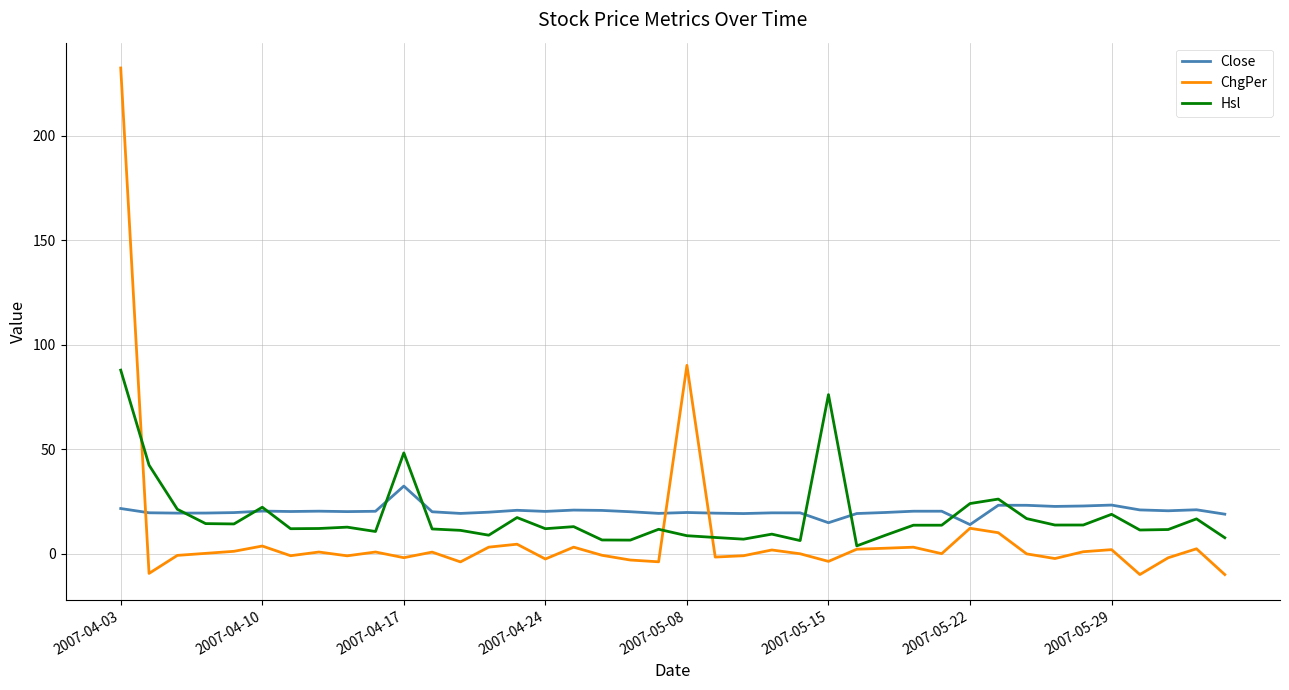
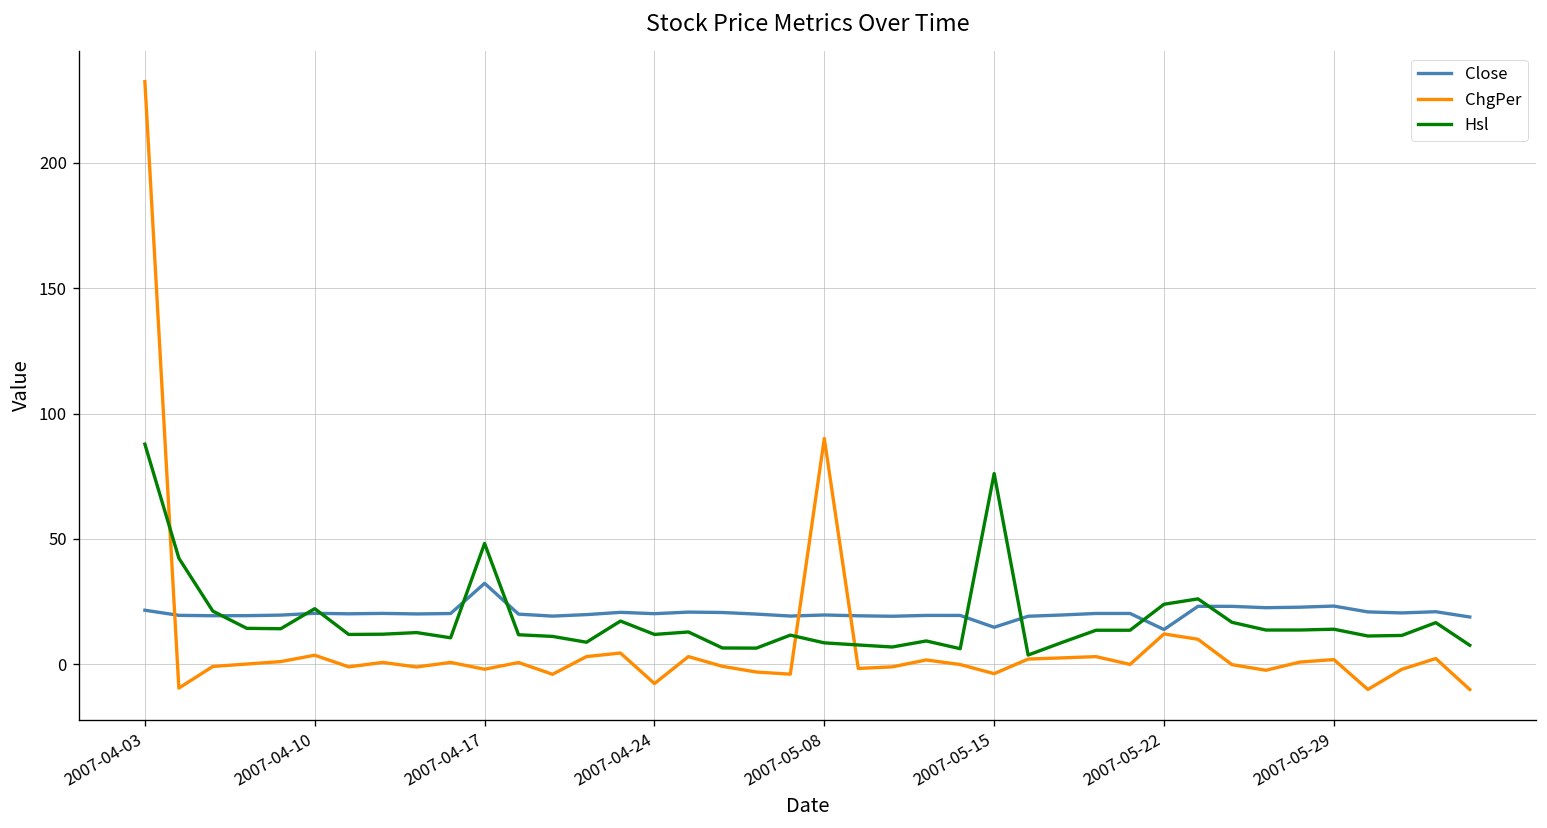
  {
    "Close": {
      "2007-04-03": 22,
      "2007-04-10": 20,
      "2007-04-17": 32,
      "2007-04-24": 20,
      "2007-05-08": 20,
      "2007-05-15": 15,
      "2007-05-22": 14,
      "2007-05-29": 23
    },
    "ChgPer": {
      "2007-04-03": 232,
      "2007-04-10": 4,
      "2007-04-17": -2,
-     "2007-04-24": -3,
+     "2007-04-24": -8,
      "2007-05-08": 90,
      "2007-05-15": -4,
      "2007-05-22": 12,
      "2007-05-29": 2
    },
    "Hsl": {
      "2007-04-03": 88,
      "2007-04-10": 22,
      "2007-04-17": 48,
      "2007-04-24": 12,
      "2007-05-08": 9,
      "2007-05-15": 76,
      "2007-05-22": 24,
-     "2007-05-29": 19
+     "2007-05-29": 14
    }
  }
